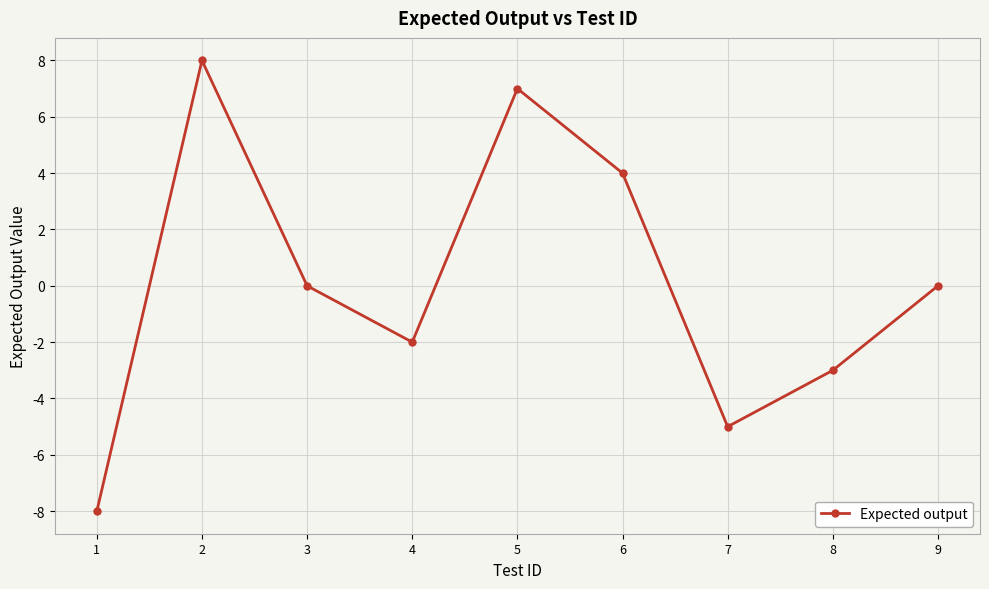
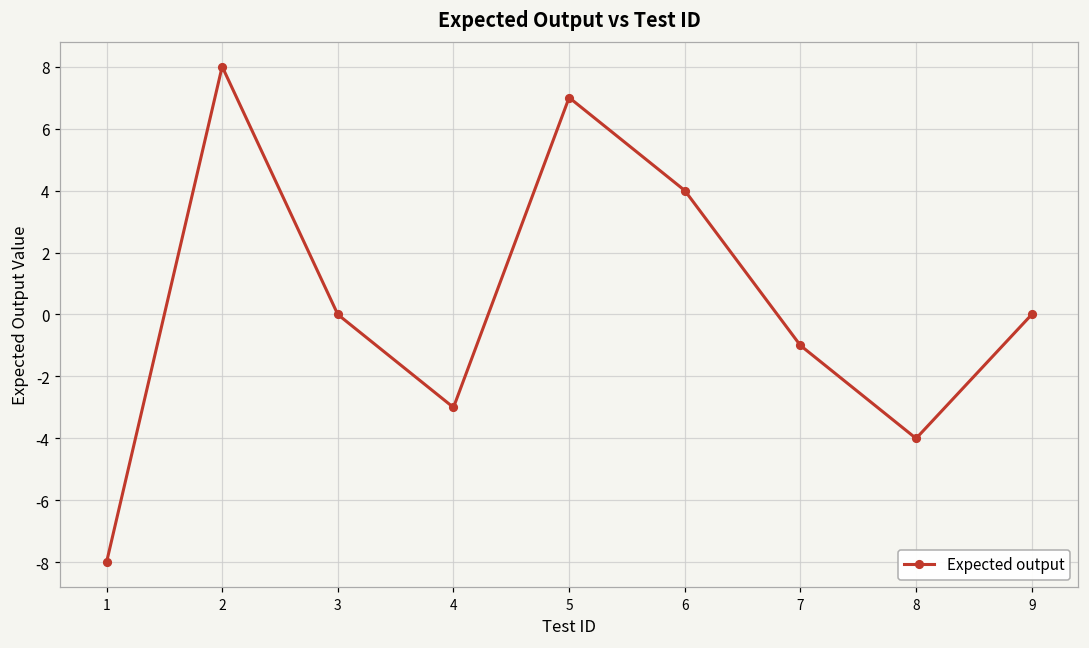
  {
    "1": -8,
    "2": 8,
    "3": 0,
-   "4": -2,
+   "4": -3,
    "5": 7,
    "6": 4,
-   "7": -5,
-   "8": -3,
+   "7": -1,
+   "8": -4,
    "9": 0
  }
